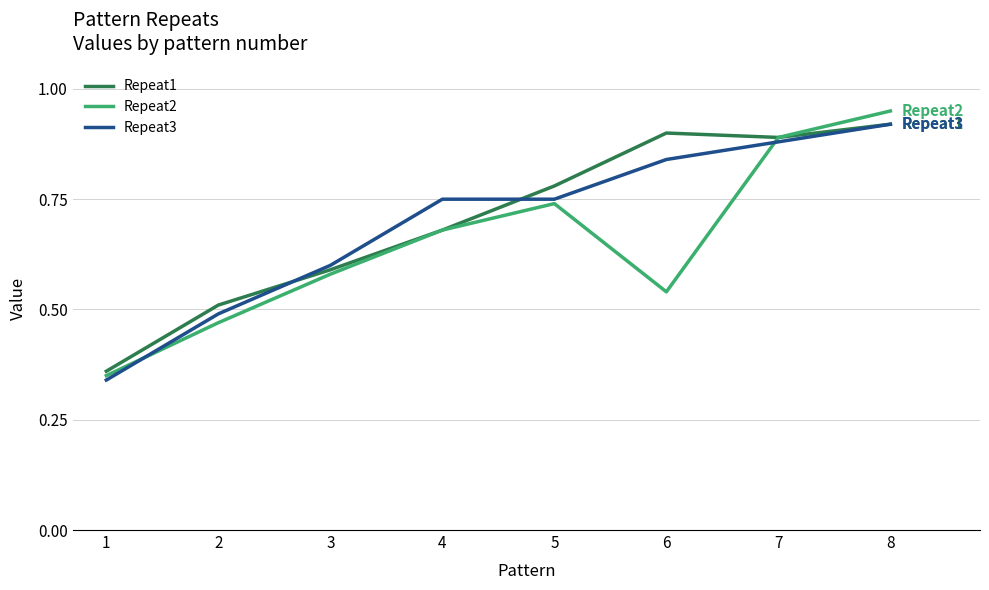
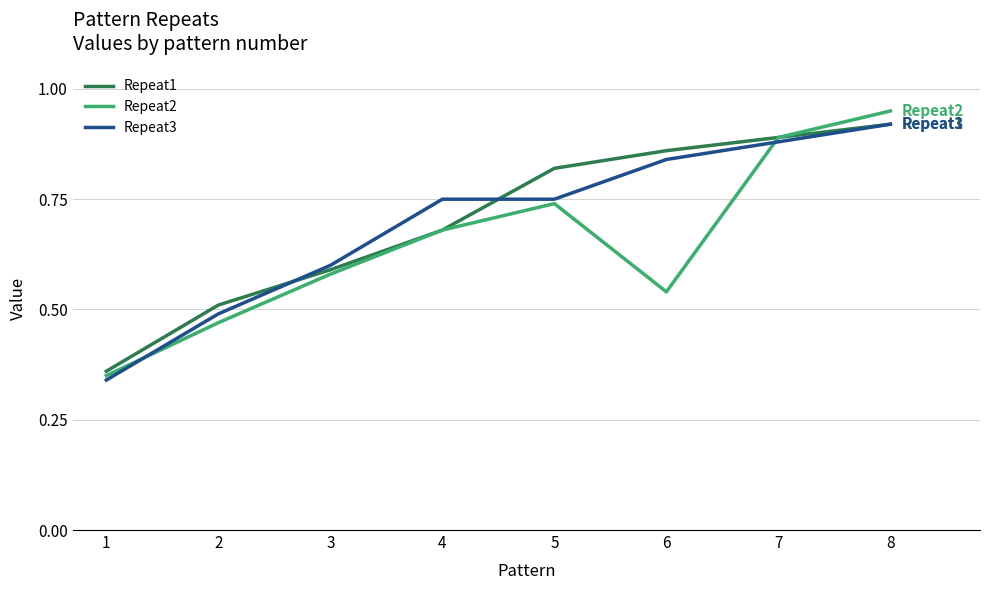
  {
    "Repeat1": {
      "1": 0.36,
      "2": 0.51,
      "3": 0.59,
-     "5": 0.78,
-     "6": 0.90
+     "5": 0.82,
+     "6": 0.86
    },
    "Repeat2": {
      "1": 0.35,
      "2": 0.47,
      "3": 0.58,
      "5": 0.74,
      "6": 0.54,
      "8": 0.95
    },
    "Repeat3": {
      "1": 0.34,
      "2": 0.49,
      "3": 0.60,
      "4": 0.75,
      "5": 0.75,
      "6": 0.84,
      "7": 0.88
    }
  }
